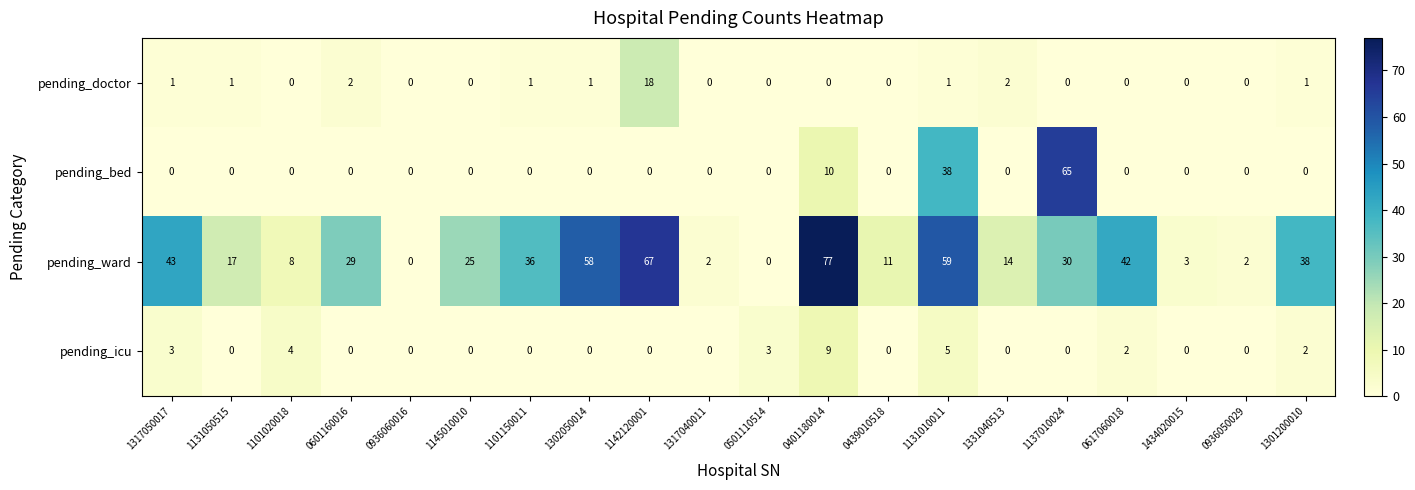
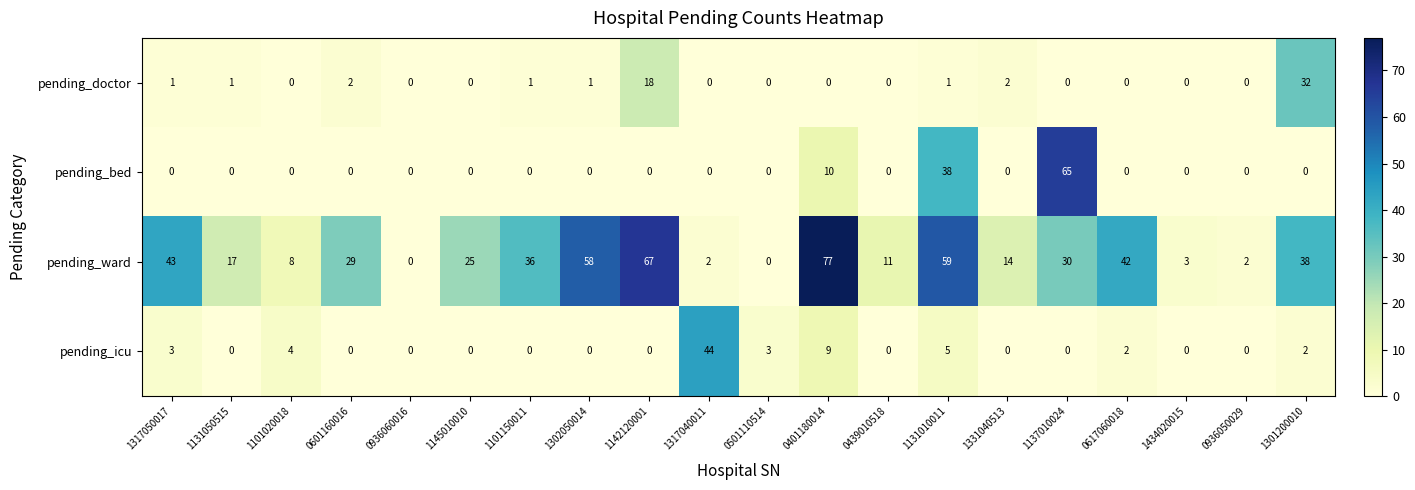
  {
    "pending_doctor": {
      "1317050017": 1,
      "1131050515": 1,
      "1101020018": 0,
      "0601160016": 2,
      "0936060016": 0,
      "1145010010": 0,
      "1101150011": 1,
      "1302050014": 1,
      "1142120001": 18,
      "1317040011": 0,
      "0501110514": 0,
      "0401180014": 0,
      "0439010518": 0,
      "1131010011": 1,
      "1331040513": 2,
      "1137010024": 0,
      "0617060018": 0,
      "1434020015": 0,
      "0936050029": 0,
-     "1301200010": 1
+     "1301200010": 32
    },
    "pending_bed": {
      "1317050017": 0,
      "1131050515": 0,
      "1101020018": 0,
      "0601160016": 0,
      "0936060016": 0,
      "1145010010": 0,
      "1101150011": 0,
      "1302050014": 0,
      "1142120001": 0,
      "1317040011": 0,
      "0501110514": 0,
      "0401180014": 10,
      "0439010518": 0,
      "1131010011": 38,
      "1331040513": 0,
      "1137010024": 65,
      "0617060018": 0,
      "1434020015": 0,
      "0936050029": 0,
      "1301200010": 0
    },
    "pending_ward": {
      "1317050017": 43,
      "1131050515": 17,
      "1101020018": 8,
      "0601160016": 29,
      "0936060016": 0,
      "1145010010": 25,
      "1101150011": 36,
      "1302050014": 58,
      "1142120001": 67,
      "1317040011": 2,
      "0501110514": 0,
      "0401180014": 77,
      "0439010518": 11,
      "1131010011": 59,
      "1331040513": 14,
      "1137010024": 30,
      "0617060018": 42,
      "1434020015": 3,
      "0936050029": 2,
      "1301200010": 38
    },
    "pending_icu": {
      "1317050017": 3,
      "1131050515": 0,
      "1101020018": 4,
      "0601160016": 0,
      "0936060016": 0,
      "1145010010": 0,
      "1101150011": 0,
      "1302050014": 0,
      "1142120001": 0,
-     "1317040011": 0,
+     "1317040011": 44,
      "0501110514": 3,
      "0401180014": 9,
      "0439010518": 0,
      "1131010011": 5,
      "1331040513": 0,
      "1137010024": 0,
      "0617060018": 2,
      "1434020015": 0,
      "0936050029": 0,
      "1301200010": 2
    }
  }
